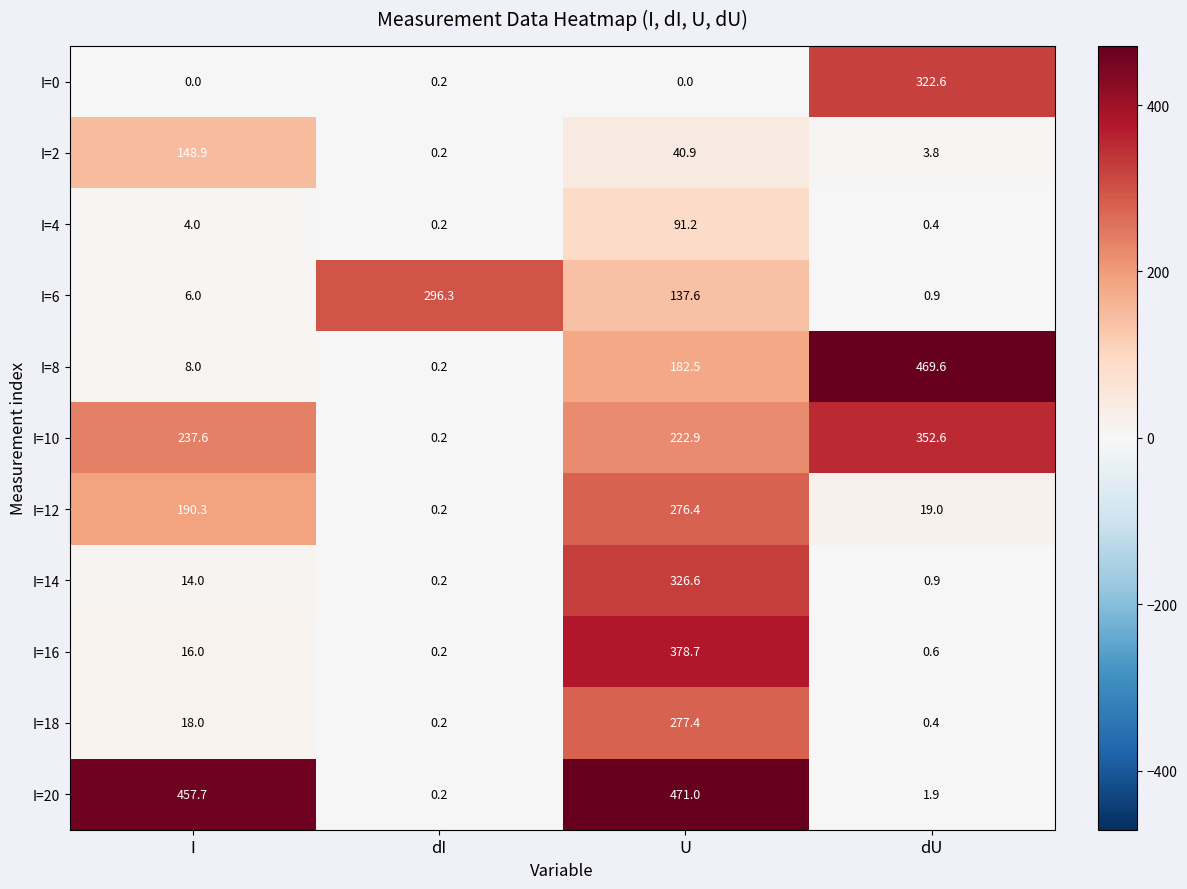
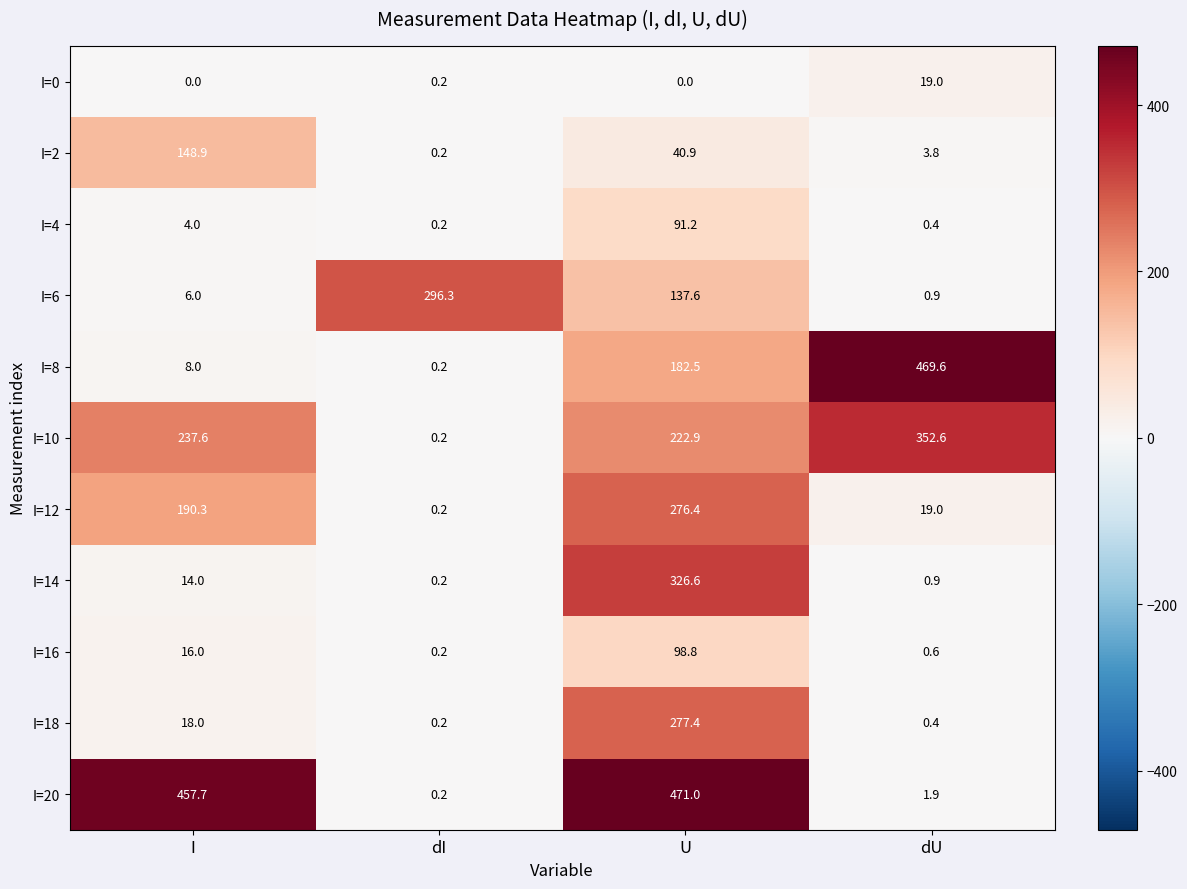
  {
    "I=0": {
      "I": 0.0,
      "dI": 0.2,
      "U": 0.0,
-     "dU": 322.6
+     "dU": 19.0
    },
    "I=2": {
      "I": 148.9,
      "dI": 0.2,
      "U": 40.9,
      "dU": 3.8
    },
    "I=4": {
      "I": 4.0,
      "dI": 0.2,
      "U": 91.2,
      "dU": 0.4
    },
    "I=6": {
      "I": 6.0,
      "dI": 296.3,
      "U": 137.6,
      "dU": 0.9
    },
    "I=8": {
      "I": 8.0,
      "dI": 0.2,
      "U": 182.5,
      "dU": 469.6
    },
    "I=10": {
      "I": 237.6,
      "dI": 0.2,
      "U": 222.9,
      "dU": 352.6
    },
    "I=12": {
      "I": 190.3,
      "dI": 0.2,
      "U": 276.4,
      "dU": 19.0
    },
    "I=14": {
      "I": 14.0,
      "dI": 0.2,
      "U": 326.6,
      "dU": 0.9
    },
    "I=16": {
      "I": 16.0,
      "dI": 0.2,
-     "U": 378.7,
+     "U": 98.8,
      "dU": 0.6
    },
    "I=18": {
      "I": 18.0,
      "dI": 0.2,
      "U": 277.4,
      "dU": 0.4
    },
    "I=20": {
      "I": 457.7,
      "dI": 0.2,
      "U": 471.0,
      "dU": 1.9
    }
  }
